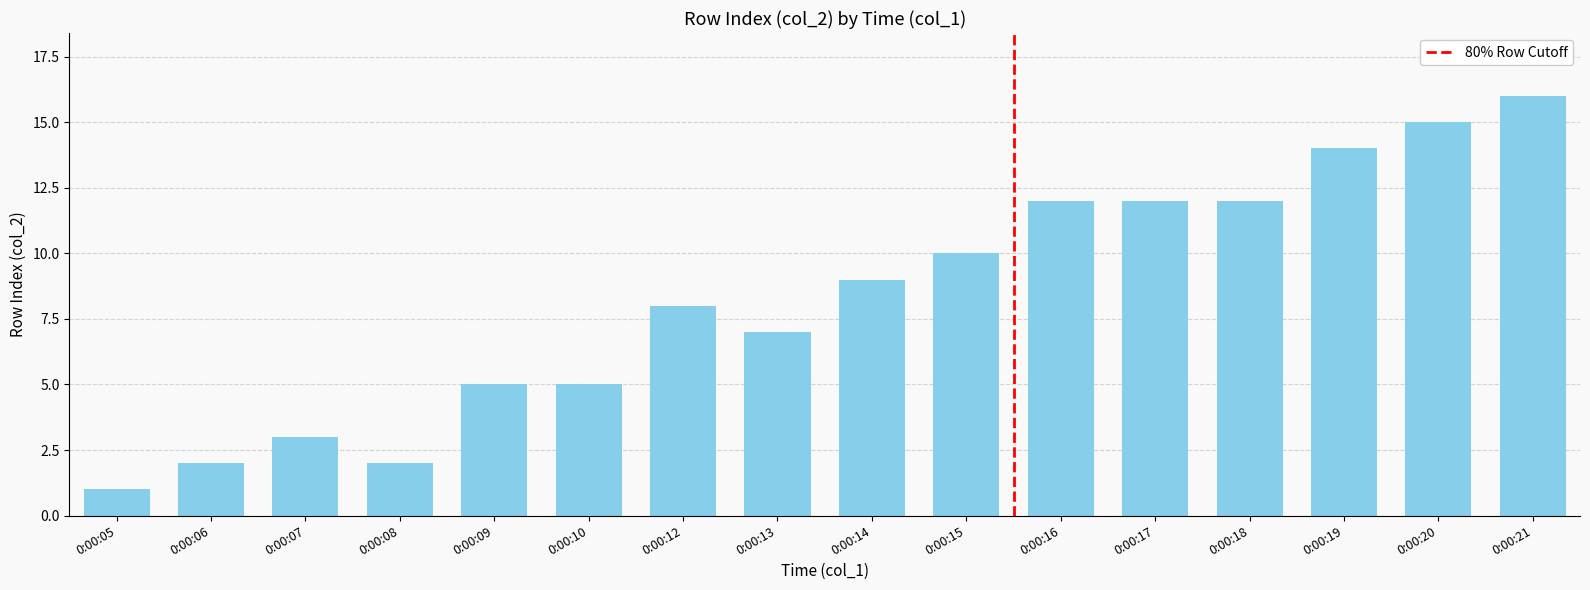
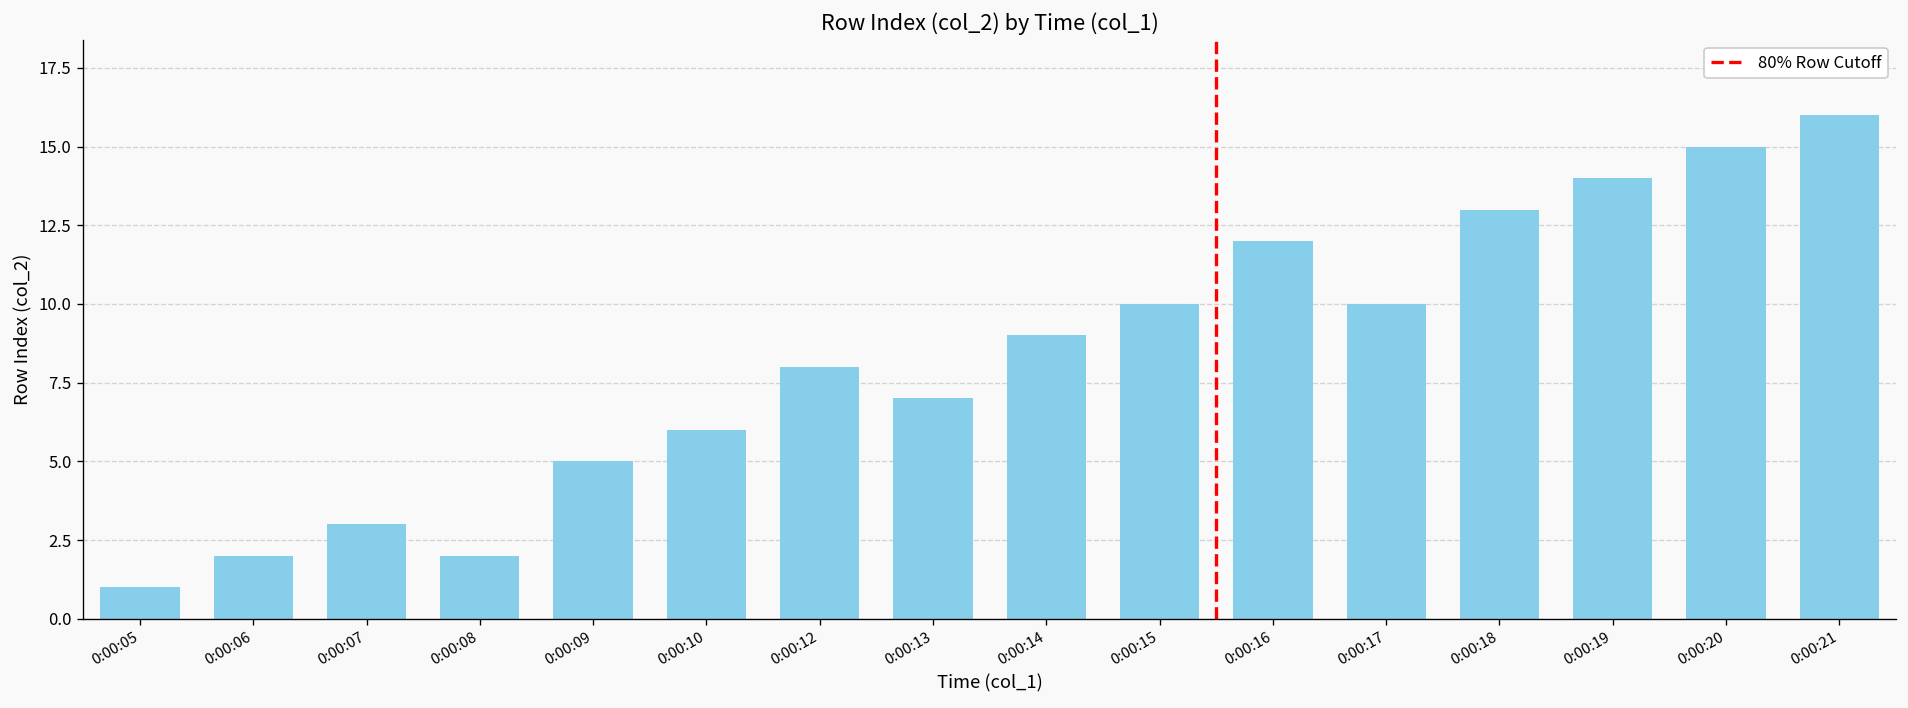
  {
    "0:00:05": 1,
    "0:00:06": 2,
    "0:00:07": 3,
    "0:00:08": 2,
    "0:00:09": 5,
-   "0:00:10": 5,
+   "0:00:10": 6,
    "0:00:12": 8,
    "0:00:13": 7,
    "0:00:14": 9,
    "0:00:15": 10,
    "0:00:16": 12,
-   "0:00:17": 12,
-   "0:00:18": 12,
+   "0:00:17": 10,
+   "0:00:18": 13,
    "0:00:19": 14,
    "0:00:20": 15,
    "0:00:21": 16
  }
